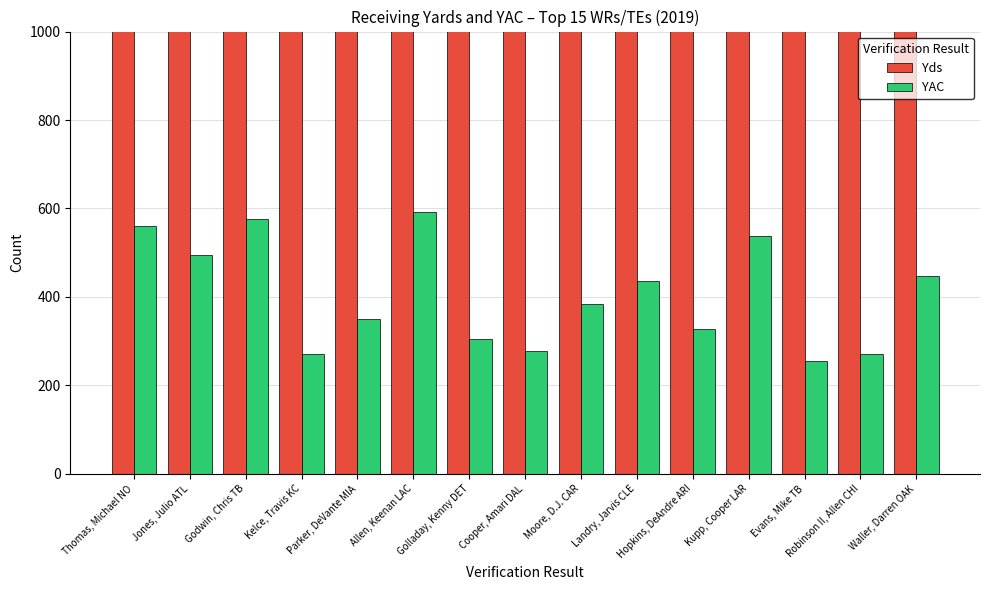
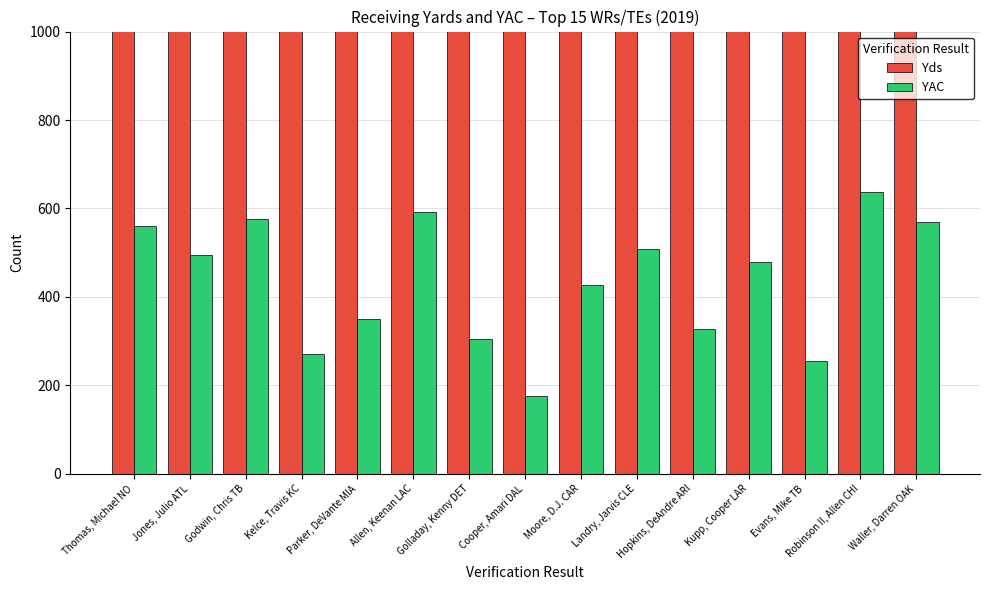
  {
    "YAC": {
      "Thomas, Michael NO": 560,
      "Jones, Julio ATL": 500,
      "Godwin, Chris TB": 580,
      "Kelce, Travis KC": 270,
      "Parker, DeVante MIA": 350,
      "Allen, Keenan LAC": 590,
      "Golladay, Kenny DET": 300,
-     "Cooper, Amari DAL": 280,
-     "Moore, D.J. CAR": 380,
-     "Landry, Jarvis CLE": 440,
+     "Cooper, Amari DAL": 180,
+     "Moore, D.J. CAR": 430,
+     "Landry, Jarvis CLE": 510,
      "Hopkins, DeAndre ARI": 330,
-     "Kupp, Cooper LAR": 540,
+     "Kupp, Cooper LAR": 480,
      "Evans, Mike TB": 260,
-     "Robinson II, Allen CHI": 270,
-     "Waller, Darren OAK": 450
+     "Robinson II, Allen CHI": 640,
+     "Waller, Darren OAK": 570
    }
  }
